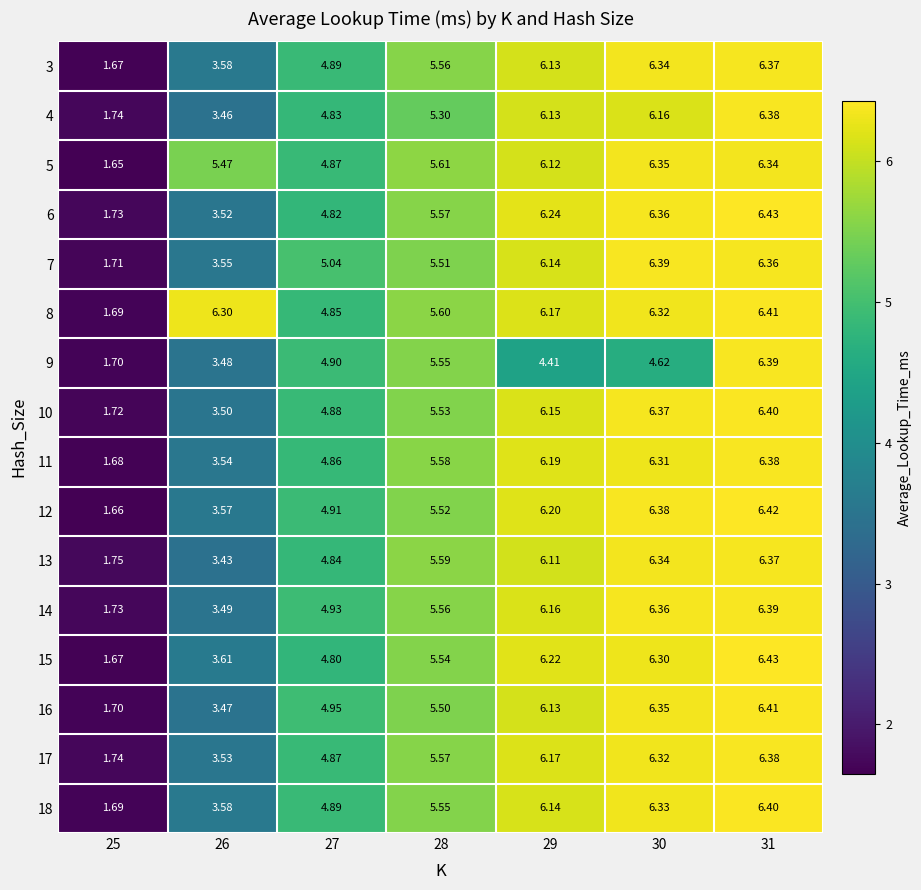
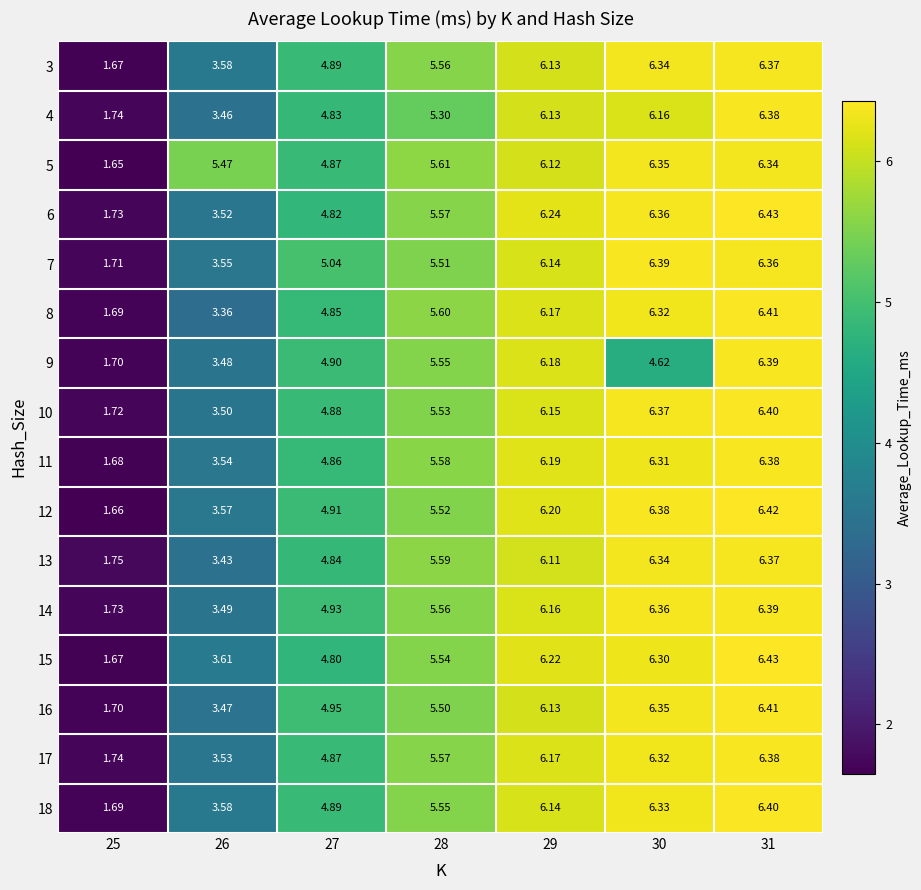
  {
    "3": {
      "25": 1.67,
      "26": 3.58,
      "27": 4.89,
      "28": 5.56,
      "29": 6.13,
      "30": 6.34,
      "31": 6.37
    },
    "4": {
      "25": 1.74,
      "26": 3.46,
      "27": 4.83,
      "28": 5.30,
      "29": 6.13,
      "30": 6.16,
      "31": 6.38
    },
    "5": {
      "25": 1.65,
      "26": 5.47,
      "27": 4.87,
      "28": 5.61,
      "29": 6.12,
      "30": 6.35,
      "31": 6.34
    },
    "6": {
      "25": 1.73,
      "26": 3.52,
      "27": 4.82,
      "28": 5.57,
      "29": 6.24,
      "30": 6.36,
      "31": 6.43
    },
    "7": {
      "25": 1.71,
      "26": 3.55,
      "27": 5.04,
      "28": 5.51,
      "29": 6.14,
      "30": 6.39,
      "31": 6.36
    },
    "8": {
      "25": 1.69,
-     "26": 6.30,
+     "26": 3.36,
      "27": 4.85,
      "28": 5.60,
      "29": 6.17,
      "30": 6.32,
      "31": 6.41
    },
    "9": {
      "25": 1.70,
      "26": 3.48,
      "27": 4.90,
      "28": 5.55,
-     "29": 4.41,
+     "29": 6.18,
      "30": 4.62,
      "31": 6.39
    },
    "10": {
      "25": 1.72,
      "26": 3.50,
      "27": 4.88,
      "28": 5.53,
      "29": 6.15,
      "30": 6.37,
      "31": 6.40
    },
    "11": {
      "25": 1.68,
      "26": 3.54,
      "27": 4.86,
      "28": 5.58,
      "29": 6.19,
      "30": 6.31,
      "31": 6.38
    },
    "12": {
      "25": 1.66,
      "26": 3.57,
      "27": 4.91,
      "28": 5.52,
      "29": 6.20,
      "30": 6.38,
      "31": 6.42
    },
    "13": {
      "25": 1.75,
      "26": 3.43,
      "27": 4.84,
      "28": 5.59,
      "29": 6.11,
      "30": 6.34,
      "31": 6.37
    },
    "14": {
      "25": 1.73,
      "26": 3.49,
      "27": 4.93,
      "28": 5.56,
      "29": 6.16,
      "30": 6.36,
      "31": 6.39
    },
    "15": {
      "25": 1.67,
      "26": 3.61,
      "27": 4.80,
      "28": 5.54,
      "29": 6.22,
      "30": 6.30,
      "31": 6.43
    },
    "16": {
      "25": 1.70,
      "26": 3.47,
      "27": 4.95,
      "28": 5.50,
      "29": 6.13,
      "30": 6.35,
      "31": 6.41
    },
    "17": {
      "25": 1.74,
      "26": 3.53,
      "27": 4.87,
      "28": 5.57,
      "29": 6.17,
      "30": 6.32,
      "31": 6.38
    },
    "18": {
      "25": 1.69,
      "26": 3.58,
      "27": 4.89,
      "28": 5.55,
      "29": 6.14,
      "30": 6.33,
      "31": 6.40
    }
  }
